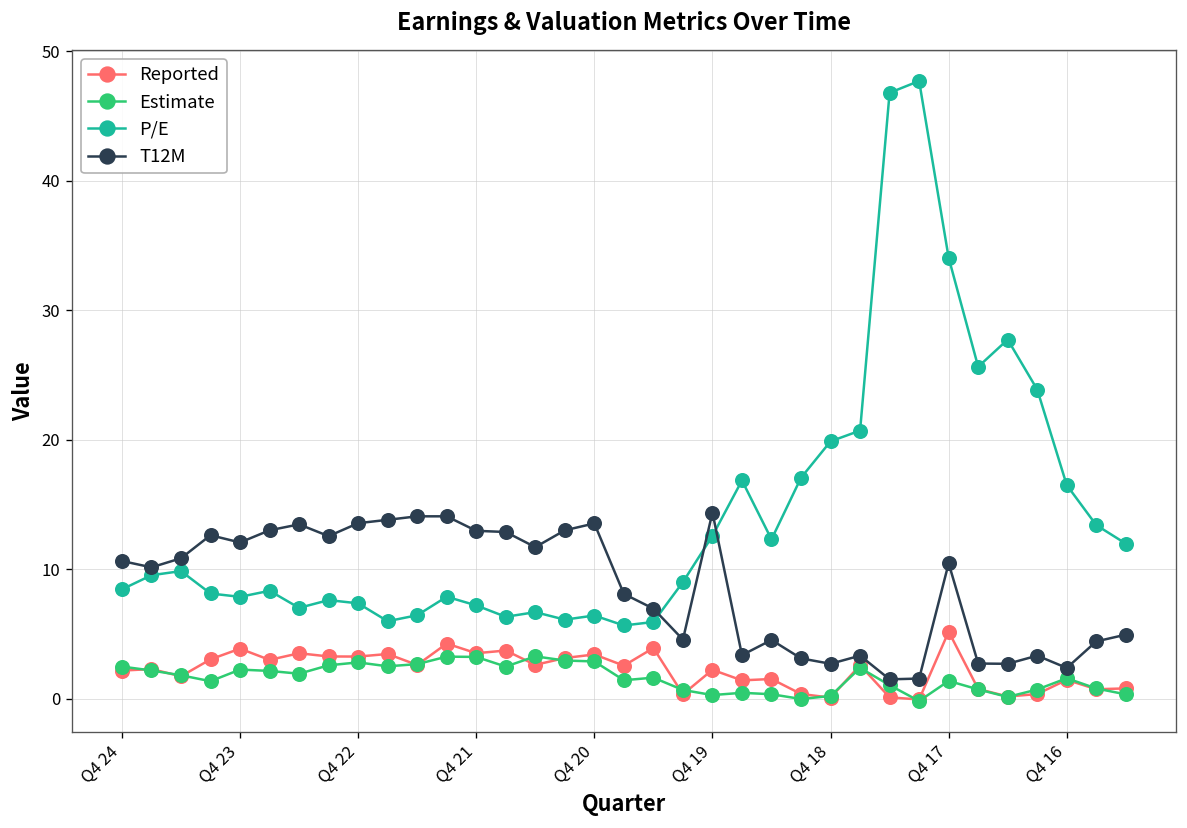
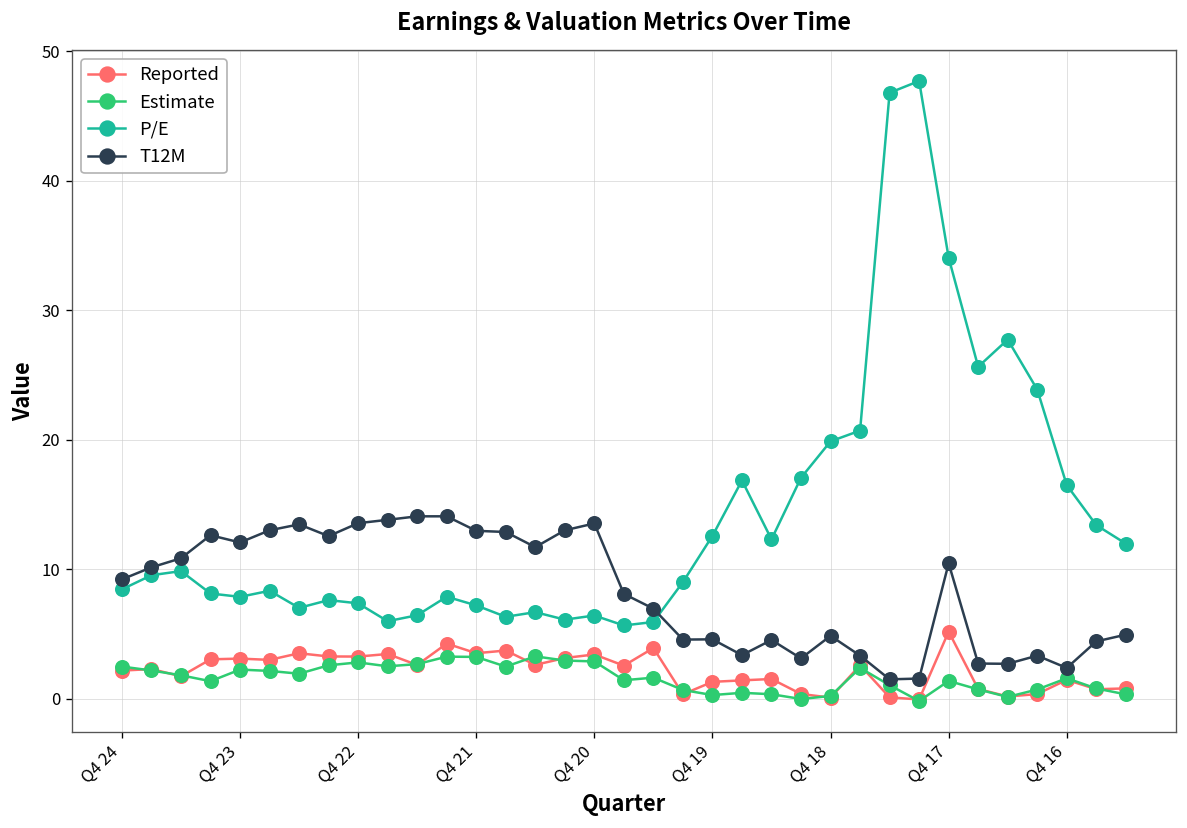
  {
    "Reported": {
      "Q4 24": 2.2,
-     "Q4 23": 3.9,
+     "Q4 23": 3.1,
      "Q4 22": 3.2,
      "Q4 21": 3.5,
      "Q4 20": 3.4,
-     "Q4 19": 2.2,
+     "Q4 19": 1.3,
      "Q4 17": 5.2
    },
    "T12M": {
-     "Q4 24": 10.6,
+     "Q4 24": 9.2,
      "Q4 23": 12.1,
      "Q4 22": 13.6,
      "Q4 21": 13.0,
      "Q4 20": 13.5,
-     "Q4 19": 14.4,
-     "Q4 18": 2.7,
+     "Q4 19": 4.6,
+     "Q4 18": 4.9,
      "Q4 17": 10.5,
      "Q4 16": 2.4
    }
  }
